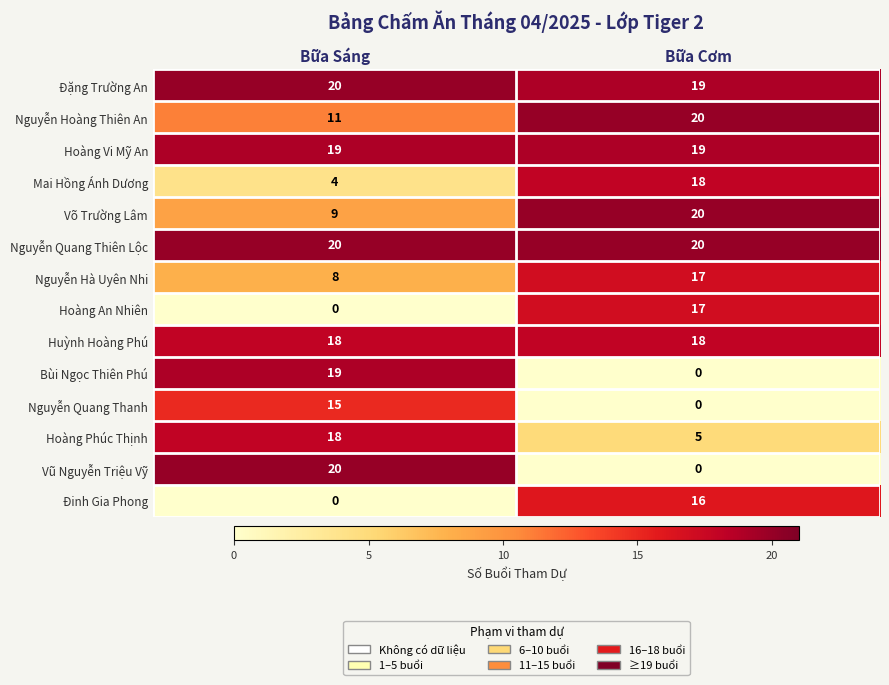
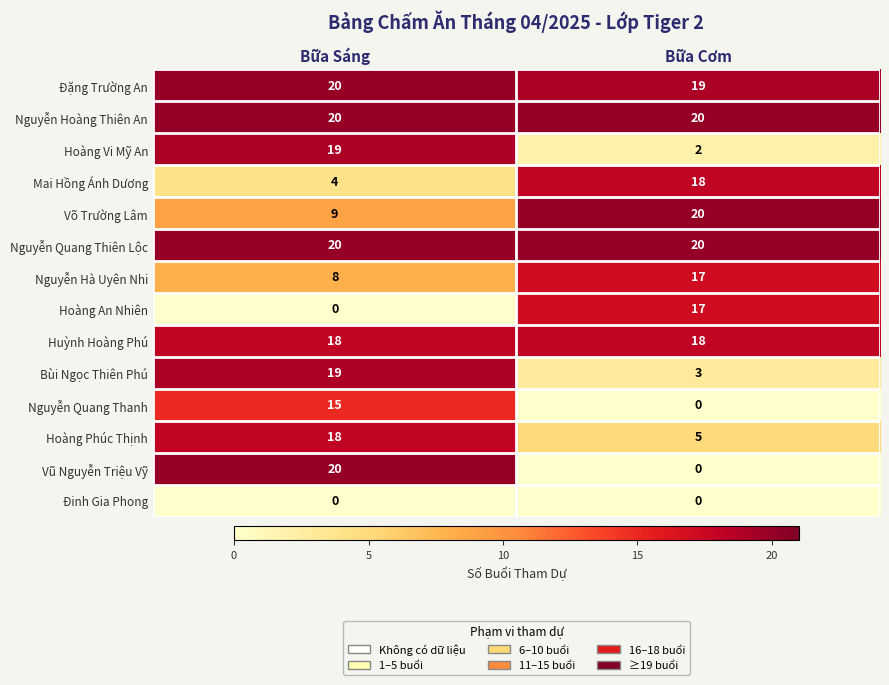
  {
    "Đặng Trường An": {
      "Bữa Sáng": 20,
      "Bữa Cơm": 19
    },
    "Nguyễn Hoàng Thiên An": {
-     "Bữa Sáng": 11,
+     "Bữa Sáng": 20,
      "Bữa Cơm": 20
    },
    "Hoàng Vi Mỹ An": {
      "Bữa Sáng": 19,
-     "Bữa Cơm": 19
+     "Bữa Cơm": 2
    },
    "Mai Hồng Ánh Dương": {
      "Bữa Sáng": 4,
      "Bữa Cơm": 18
    },
    "Võ Trường Lâm": {
      "Bữa Sáng": 9,
      "Bữa Cơm": 20
    },
    "Nguyễn Quang Thiên Lộc": {
      "Bữa Sáng": 20,
      "Bữa Cơm": 20
    },
    "Nguyễn Hà Uyên Nhi": {
      "Bữa Sáng": 8,
      "Bữa Cơm": 17
    },
    "Hoàng An Nhiên": {
      "Bữa Sáng": 0,
      "Bữa Cơm": 17
    },
    "Huỳnh Hoàng Phú": {
      "Bữa Sáng": 18,
      "Bữa Cơm": 18
    },
    "Bùi Ngọc Thiên Phú": {
      "Bữa Sáng": 19,
-     "Bữa Cơm": 0
+     "Bữa Cơm": 3
    },
    "Nguyễn Quang Thanh": {
      "Bữa Sáng": 15,
      "Bữa Cơm": 0
    },
    "Hoàng Phúc Thịnh": {
      "Bữa Sáng": 18,
      "Bữa Cơm": 5
    },
    "Vũ Nguyễn Triệu Vỹ": {
      "Bữa Sáng": 20,
      "Bữa Cơm": 0
    },
    "Đinh Gia Phong": {
      "Bữa Sáng": 0,
-     "Bữa Cơm": 16
+     "Bữa Cơm": 0
    }
  }
